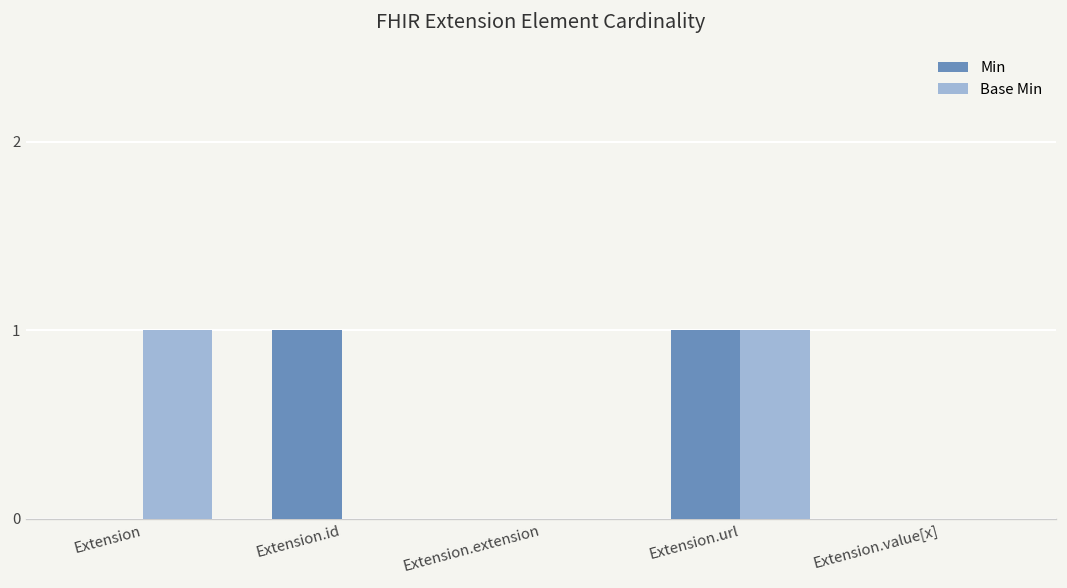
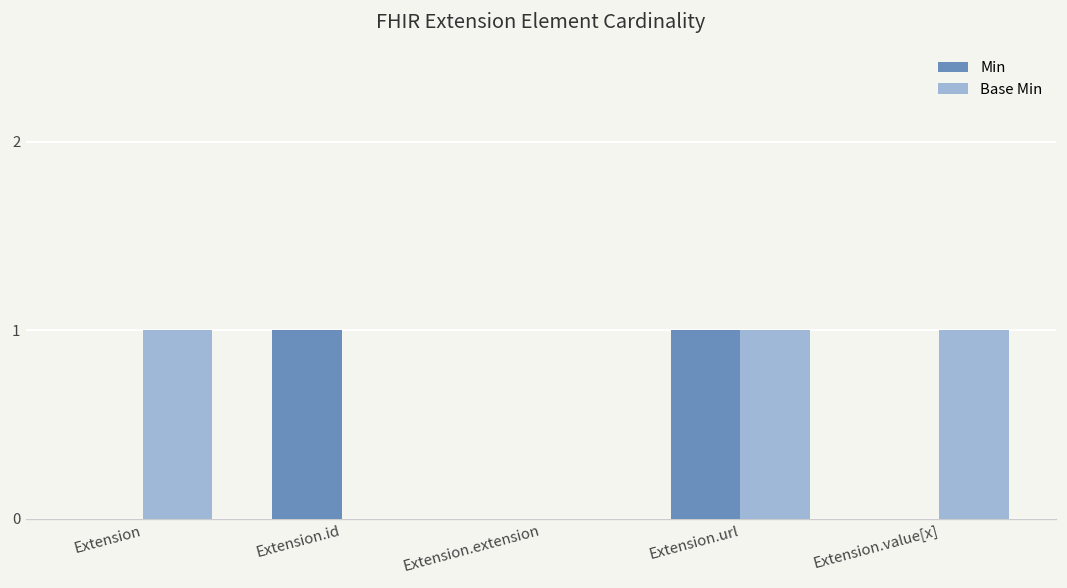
  {
    "Min": {
      "Extension": 0,
      "Extension.id": 1,
      "Extension.extension": 0,
      "Extension.url": 1,
      "Extension.value[x]": 0
    },
    "Base Min": {
      "Extension": 1,
      "Extension.id": 0,
      "Extension.extension": 0,
      "Extension.url": 1,
-     "Extension.value[x]": 0
+     "Extension.value[x]": 1
    }
  }
